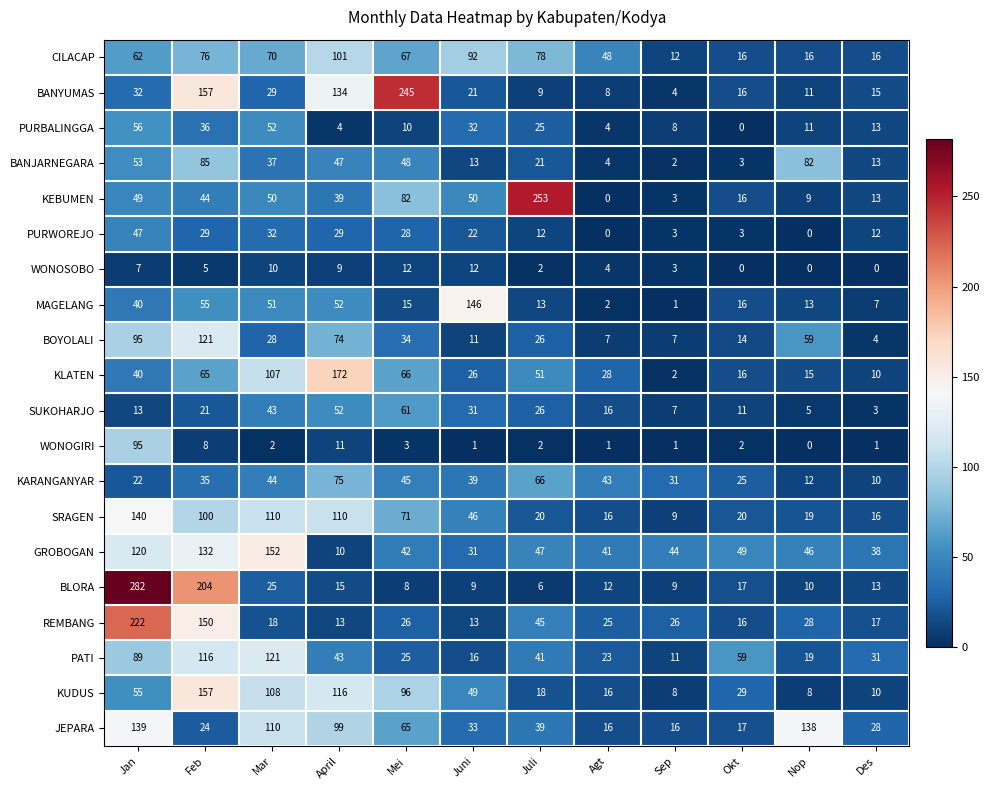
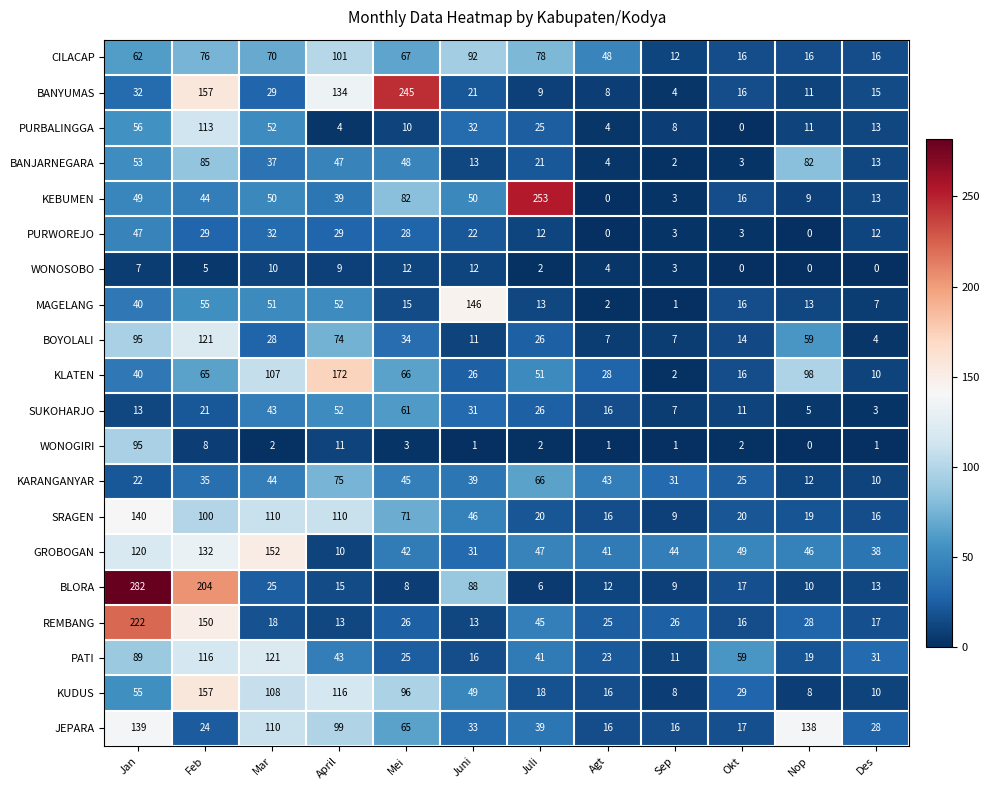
  {
    "PURBALINGGA": {
      "Jan": 56,
-     "Feb": 36,
+     "Feb": 113,
      "Mar": 52,
      "April": 4,
      "Mei": 10,
      "Juni": 32,
      "Juli": 25,
      "Agt": 4,
      "Sep": 8,
      "Okt": 0,
      "Nop": 11,
      "Des": 13
    },
    "KLATEN": {
      "Jan": 40,
      "Feb": 65,
      "Mar": 107,
      "April": 172,
      "Mei": 66,
      "Juni": 26,
      "Juli": 51,
      "Agt": 28,
      "Sep": 2,
      "Okt": 16,
-     "Nop": 15,
+     "Nop": 98,
      "Des": 10
    },
    "BLORA": {
      "Jan": 282,
      "Feb": 204,
      "Mar": 25,
      "April": 15,
      "Mei": 8,
-     "Juni": 9,
+     "Juni": 88,
      "Juli": 6,
      "Agt": 12,
      "Sep": 9,
      "Okt": 17,
      "Nop": 10,
      "Des": 13
    }
  }
